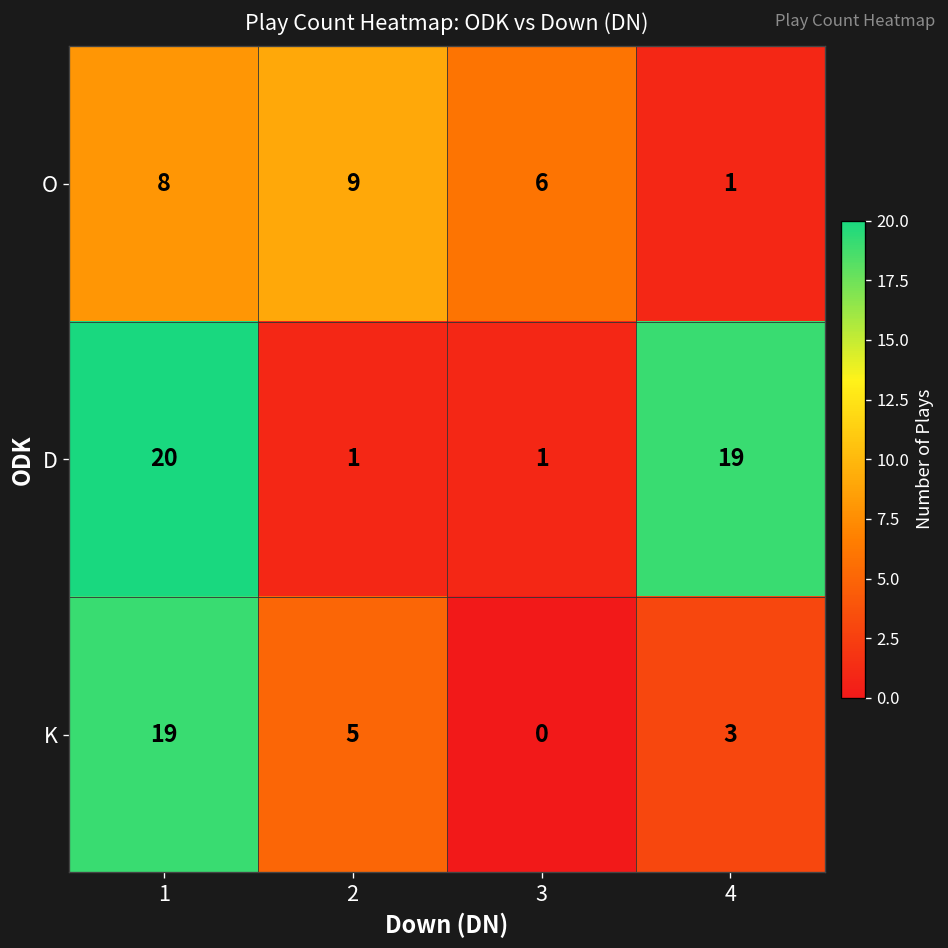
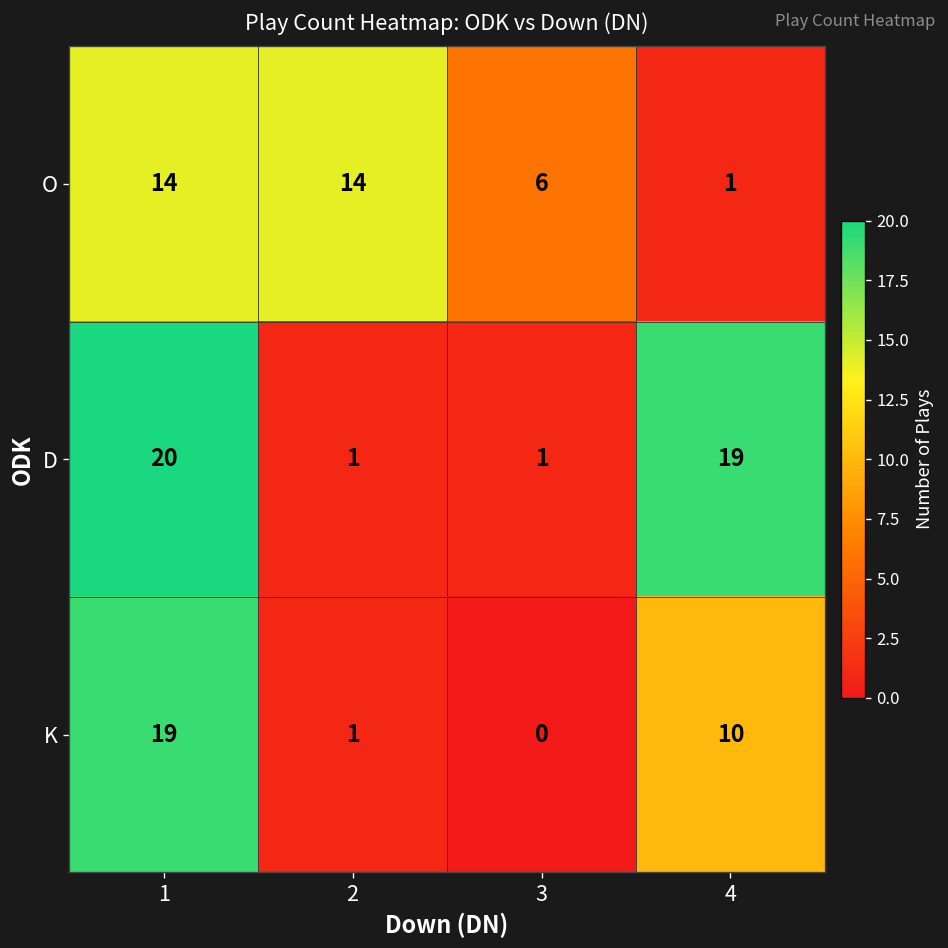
  {
    "O": {
-     "1": 8,
-     "2": 9,
+     "1": 14,
+     "2": 14,
      "3": 6,
      "4": 1
    },
    "D": {
      "1": 20,
      "2": 1,
      "3": 1,
      "4": 19
    },
    "K": {
      "1": 19,
-     "2": 5,
+     "2": 1,
      "3": 0,
-     "4": 3
+     "4": 10
    }
  }
